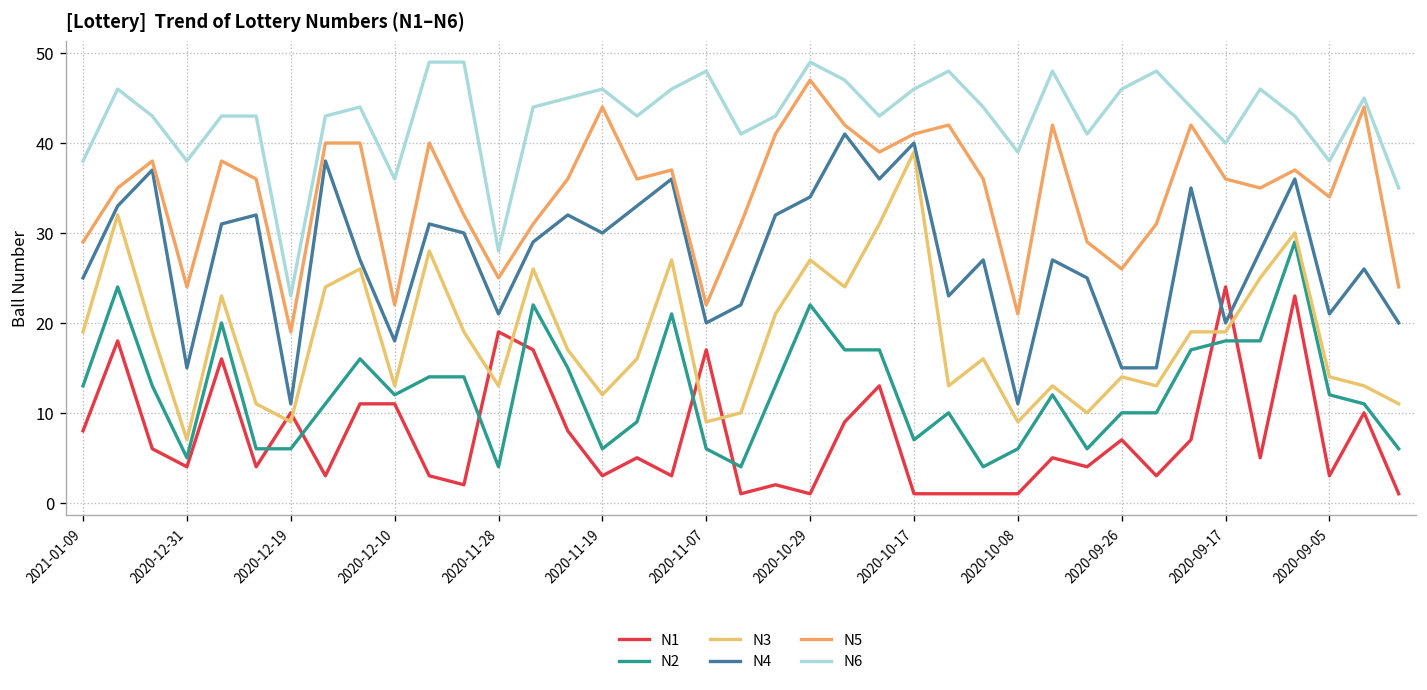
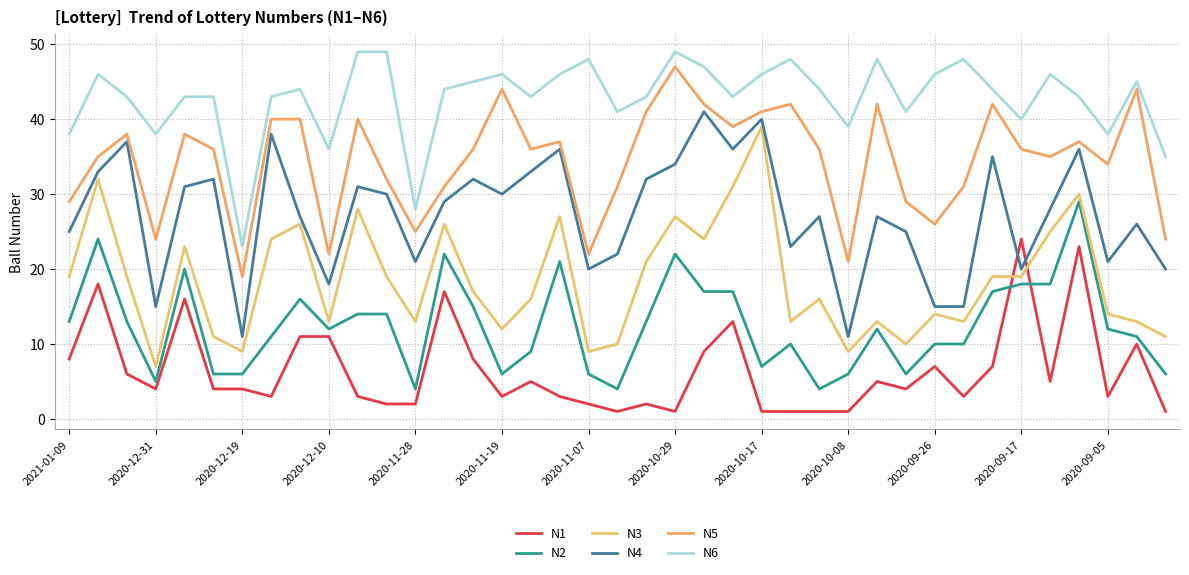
  {
    "N1": {
      "2021-01-09": 8,
      "2020-12-31": 4,
-     "2020-12-19": 10,
+     "2020-12-19": 4,
      "2020-12-10": 11,
-     "2020-11-28": 19,
+     "2020-11-28": 2,
      "2020-11-19": 3,
-     "2020-11-07": 17,
+     "2020-11-07": 2,
      "2020-10-29": 1,
      "2020-10-17": 1,
      "2020-10-08": 1,
      "2020-09-26": 7,
      "2020-09-17": 24,
      "2020-09-05": 3
    },
    "N6": {
      "2021-01-09": 38,
      "2020-12-31": 38,
      "2020-12-19": 23,
      "2020-12-10": 36,
      "2020-11-28": 28,
      "2020-11-19": 46,
      "2020-11-07": 48,
      "2020-10-29": 49,
      "2020-10-17": 46,
      "2020-10-08": 39,
      "2020-09-26": 46,
      "2020-09-17": 40,
      "2020-09-05": 38
    }
  }
